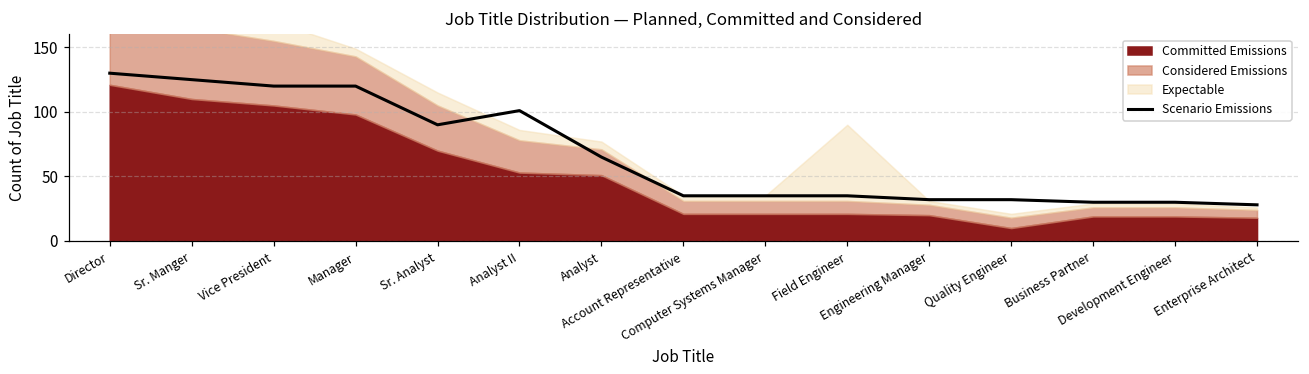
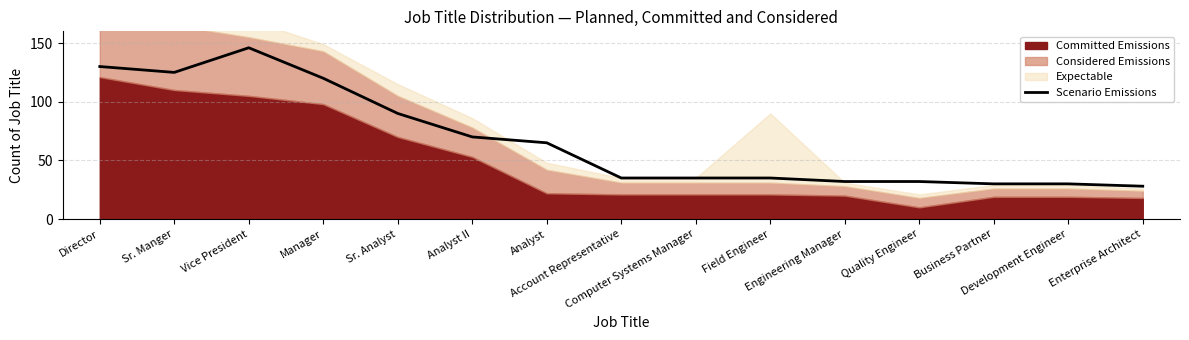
  {
    "Scenario Emissions": {
      "Director": 130,
      "Sr. Manger": 125,
-     "Vice President": 120,
+     "Vice President": 146,
      "Manager": 120,
      "Sr. Analyst": 90,
-     "Analyst II": 101,
+     "Analyst II": 70,
      "Analyst": 65,
      "Field Engineer": 35,
      "Quality Engineer": 32
    },
    "Committed Emissions": {
      "Director": 121,
      "Sr. Manger": 110,
      "Vice President": 105,
      "Manager": 98,
      "Sr. Analyst": 70,
      "Analyst II": 53,
-     "Analyst": 51,
+     "Analyst": 22,
      "Account Representative": 21,
      "Computer Systems Manager": 21,
      "Field Engineer": 21,
      "Engineering Manager": 20,
      "Quality Engineer": 10,
      "Business Partner": 19,
      "Development Engineer": 19,
      "Enterprise Architect": 18
    },
    "Considered Emissions": {
      "Vice President": 50,
      "Manager": 45,
      "Sr. Analyst": 35,
      "Analyst II": 25,
      "Analyst": 20,
      "Account Representative": 10,
      "Computer Systems Manager": 10,
      "Field Engineer": 10,
      "Engineering Manager": 8,
      "Quality Engineer": 8,
      "Business Partner": 7,
      "Development Engineer": 7
    },
    "Expectable": {
      "Manager": 6,
      "Sr. Analyst": 10,
      "Analyst II": 8,
      "Analyst": 6,
      "Field Engineer": 59,
      "Quality Engineer": 3
    }
  }
